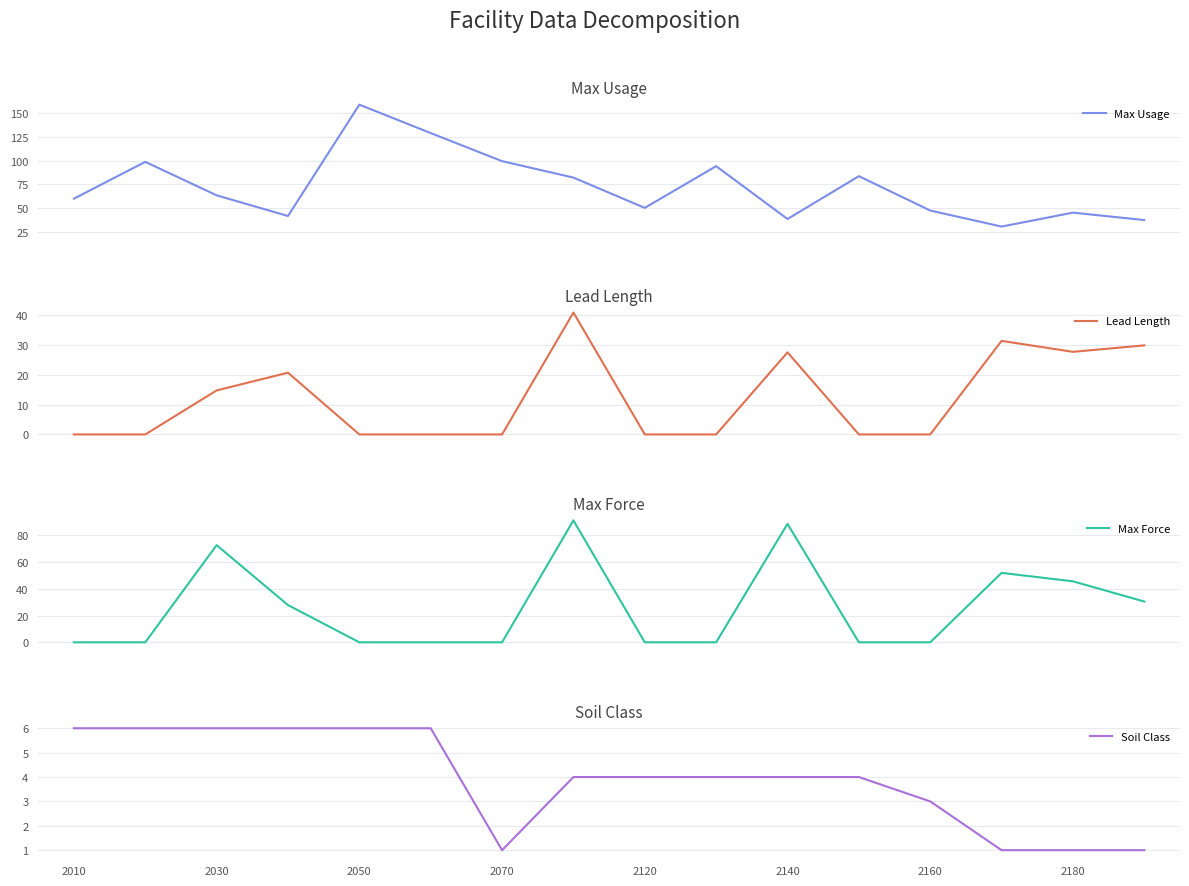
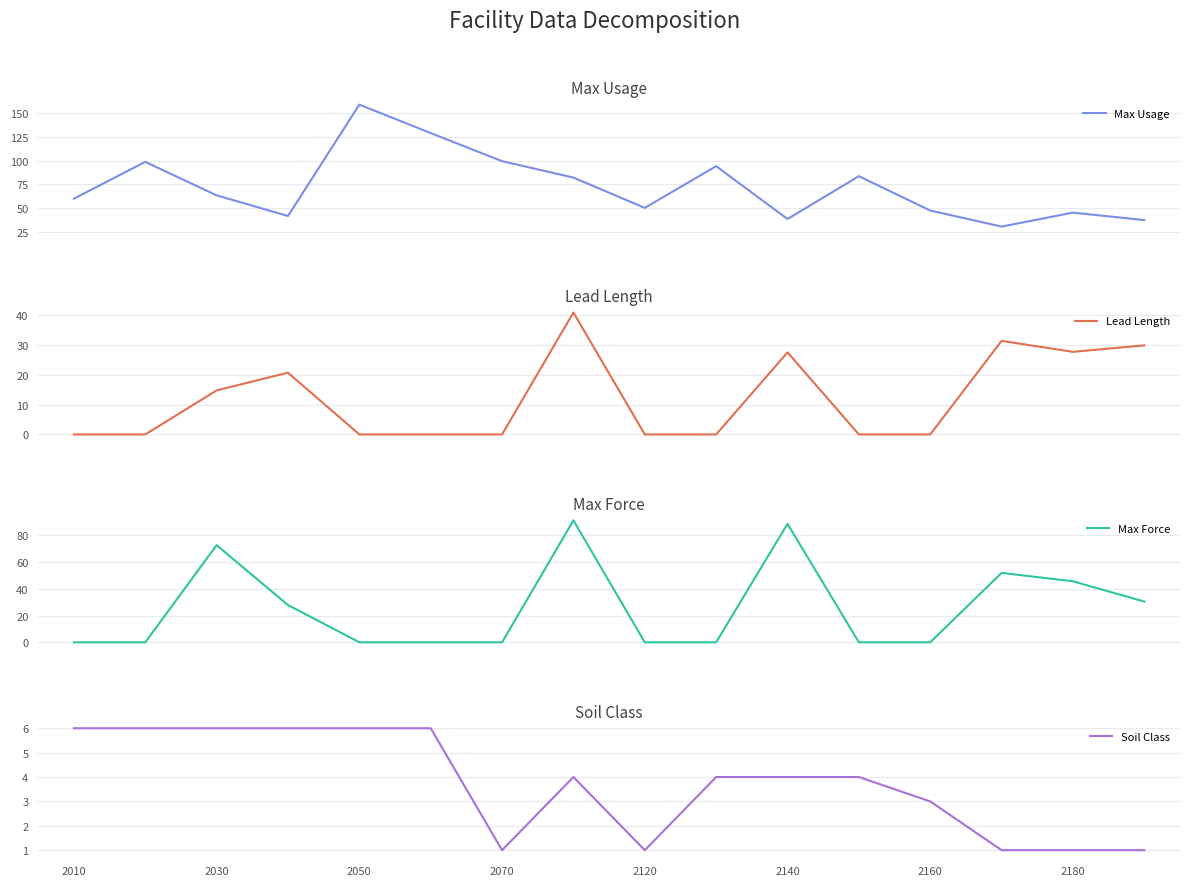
  {
    "Soil Class": {
      "2010": 6,
      "2030": 6,
      "2050": 6,
      "2070": 1,
-     "2120": 4,
+     "2120": 1,
      "2140": 4,
      "2160": 3,
      "2180": 1
    }
  }
